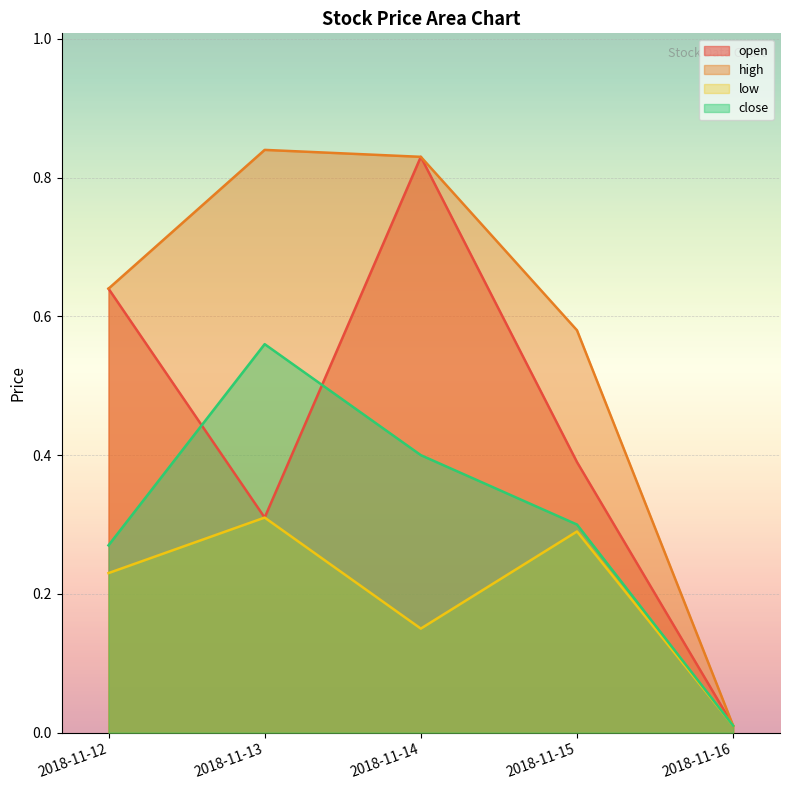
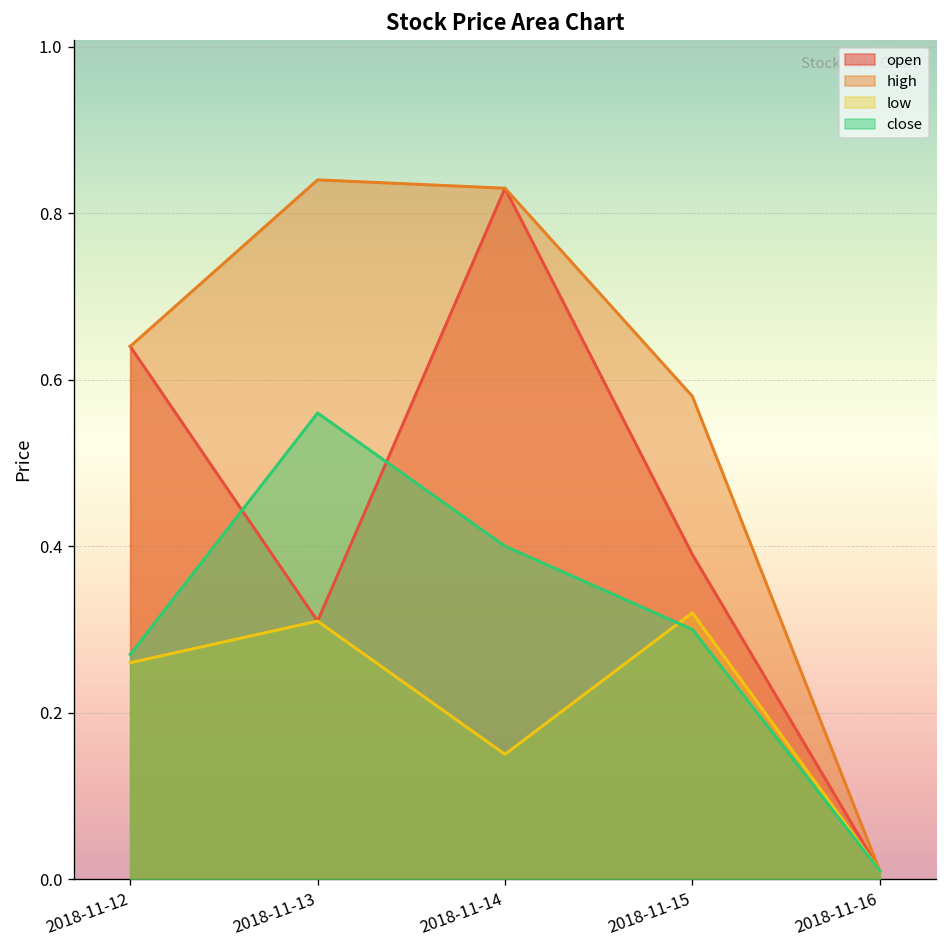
  {
    "low": {
-     "2018-11-12": 0.23,
+     "2018-11-12": 0.26,
      "2018-11-14": 0.15,
-     "2018-11-15": 0.29
+     "2018-11-15": 0.32
    },
    "close": {
      "2018-11-12": 0.27,
      "2018-11-13": 0.56,
      "2018-11-14": 0.40,
      "2018-11-15": 0.30
    }
  }
